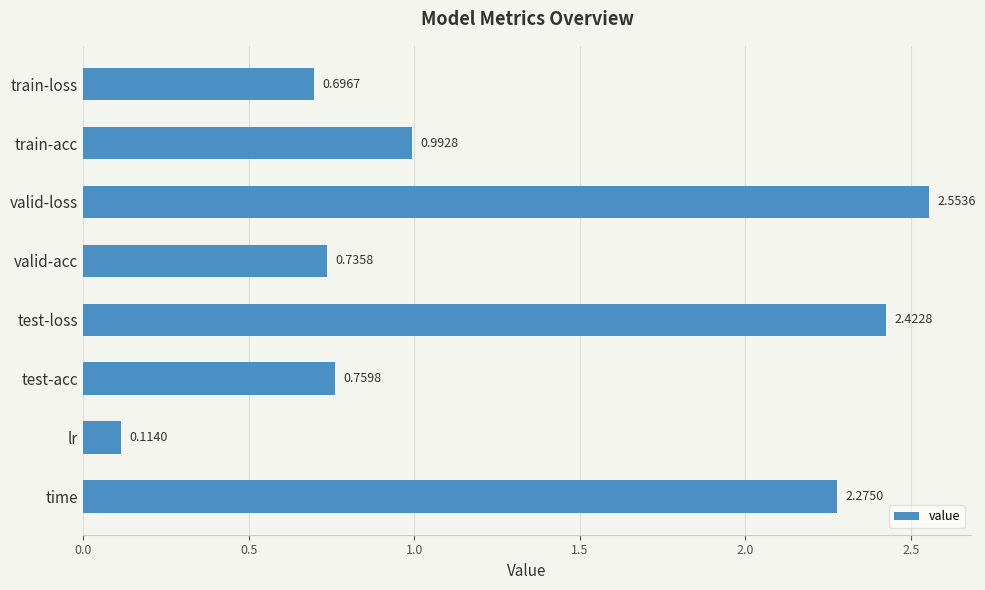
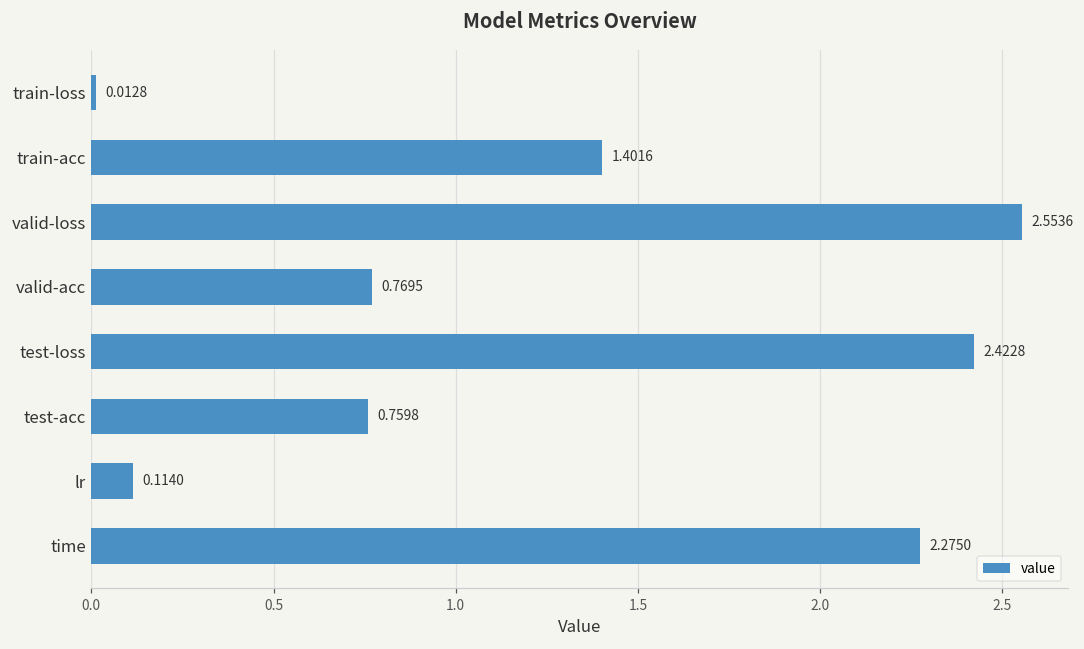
  {
-   "train-loss": 0.6967,
-   "train-acc": 0.9928,
+   "train-loss": 0.0128,
+   "train-acc": 1.4016,
    "valid-loss": 2.5536,
-   "valid-acc": 0.7358,
+   "valid-acc": 0.7695,
    "test-loss": 2.4228,
    "test-acc": 0.7598,
    "lr": 0.1140,
    "time": 2.2750
  }
